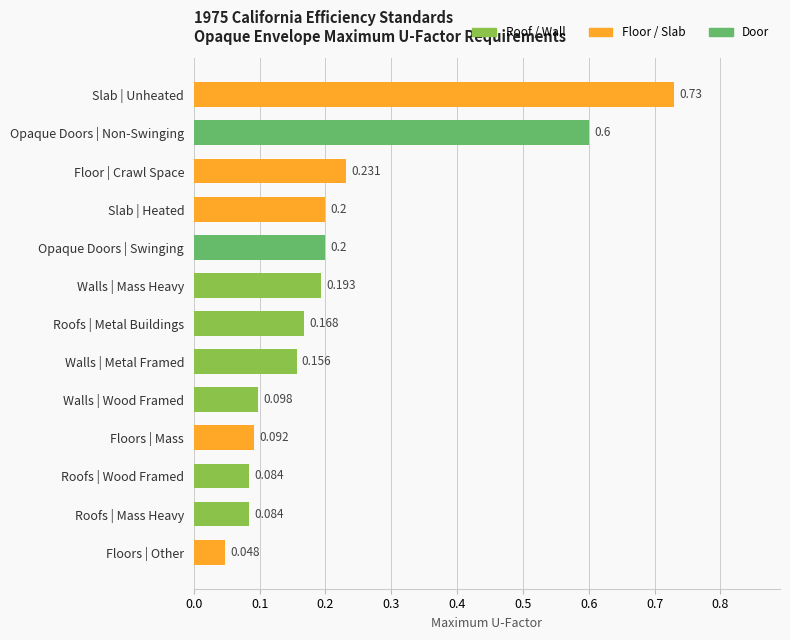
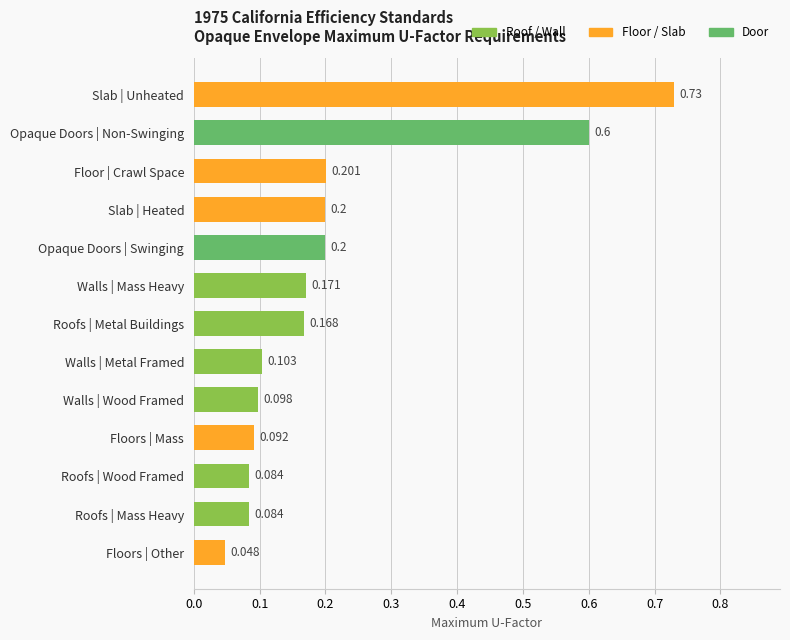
  {
    "Slab | Unheated": 0.73,
    "Opaque Doors | Non-Swinging": 0.6,
-   "Floor | Crawl Space": 0.231,
+   "Floor | Crawl Space": 0.201,
    "Slab | Heated": 0.2,
    "Opaque Doors | Swinging": 0.2,
-   "Walls | Mass Heavy": 0.193,
+   "Walls | Mass Heavy": 0.171,
    "Roofs | Metal Buildings": 0.168,
-   "Walls | Metal Framed": 0.156,
+   "Walls | Metal Framed": 0.103,
    "Walls | Wood Framed": 0.098,
    "Floors | Mass": 0.092,
    "Roofs | Wood Framed": 0.084,
    "Roofs | Mass Heavy": 0.084,
    "Floors | Other": 0.048
  }
